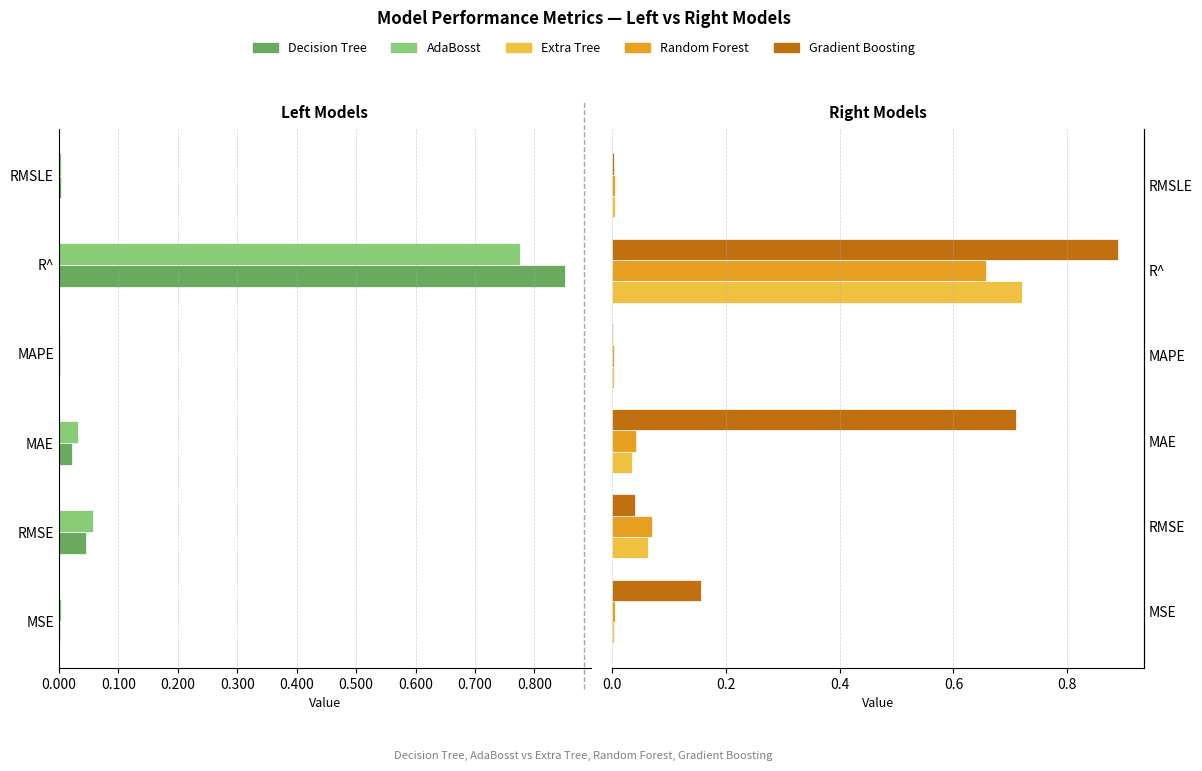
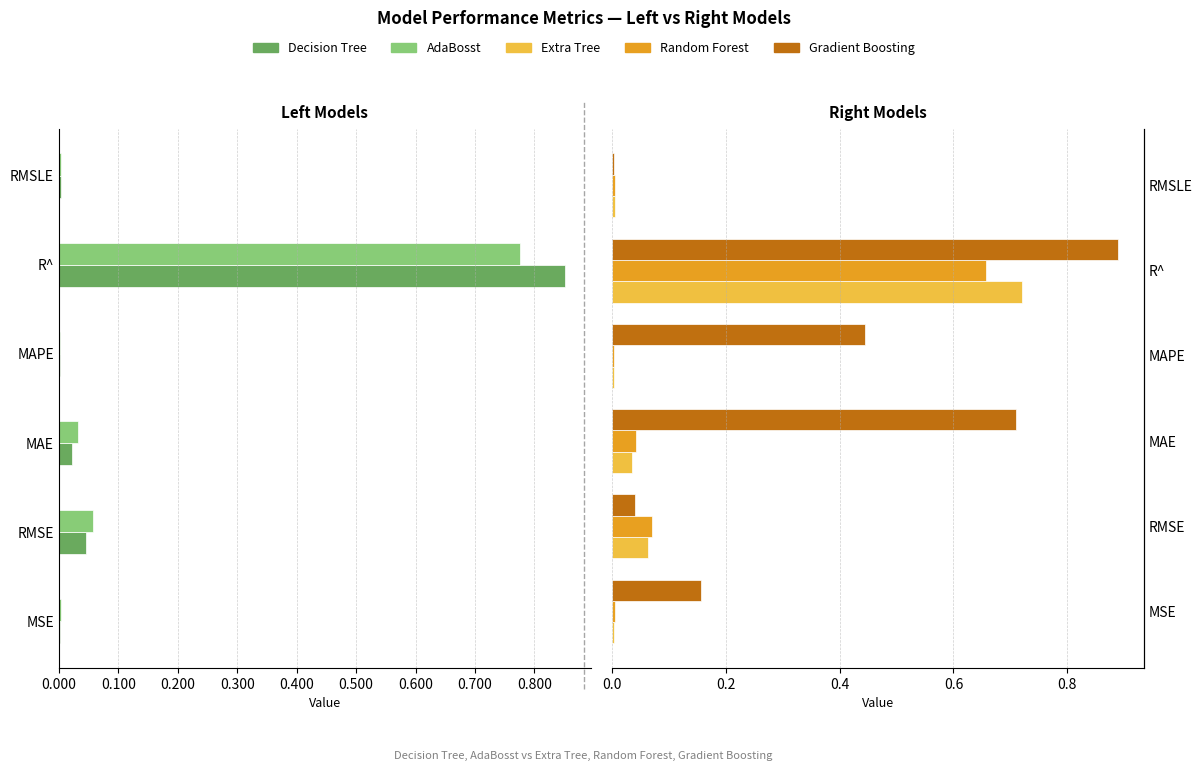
  {
    "Right Models": {
      "Gradient Boosting": {
        "R^": 0.89,
-       "MAPE": 0.00,
+       "MAPE": 0.44,
        "MAE": 0.71,
        "RMSE": 0.04,
        "MSE": 0.16
      }
    }
  }
